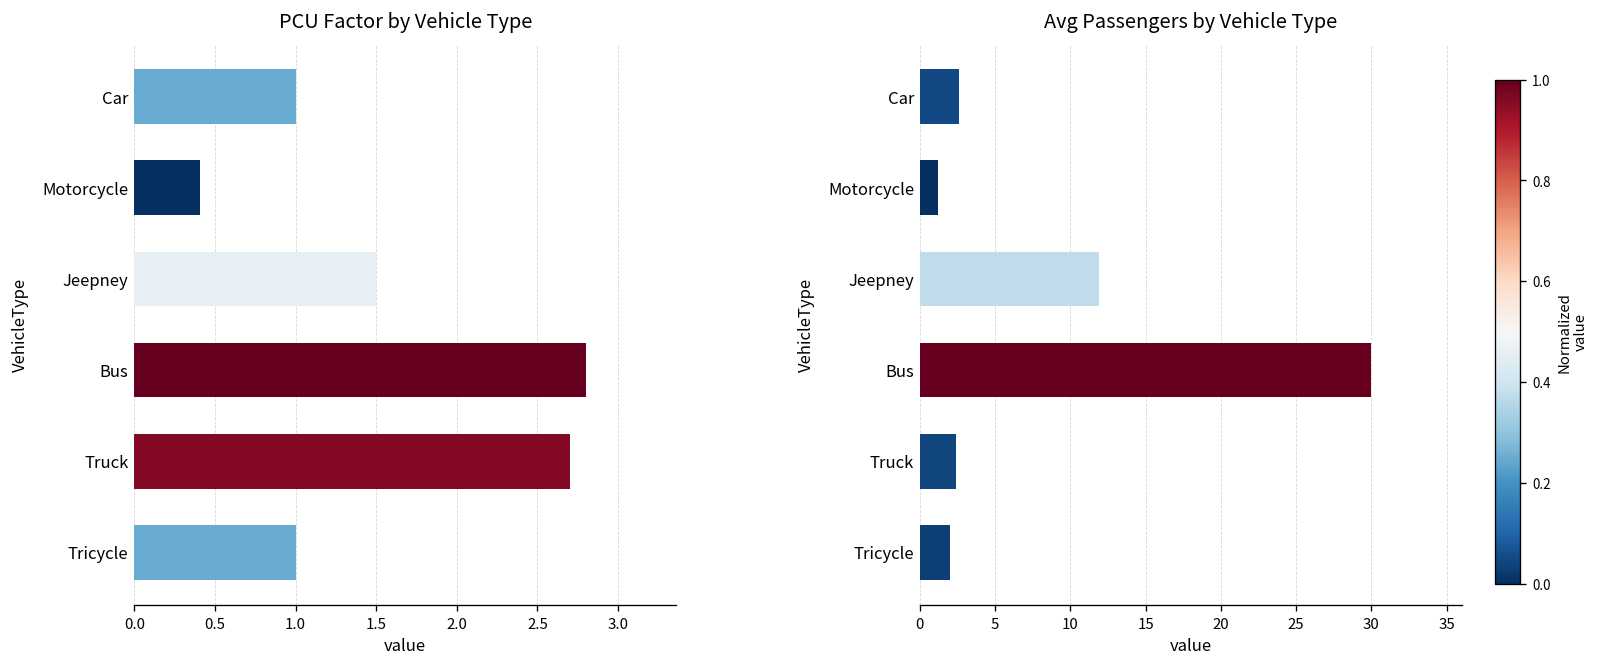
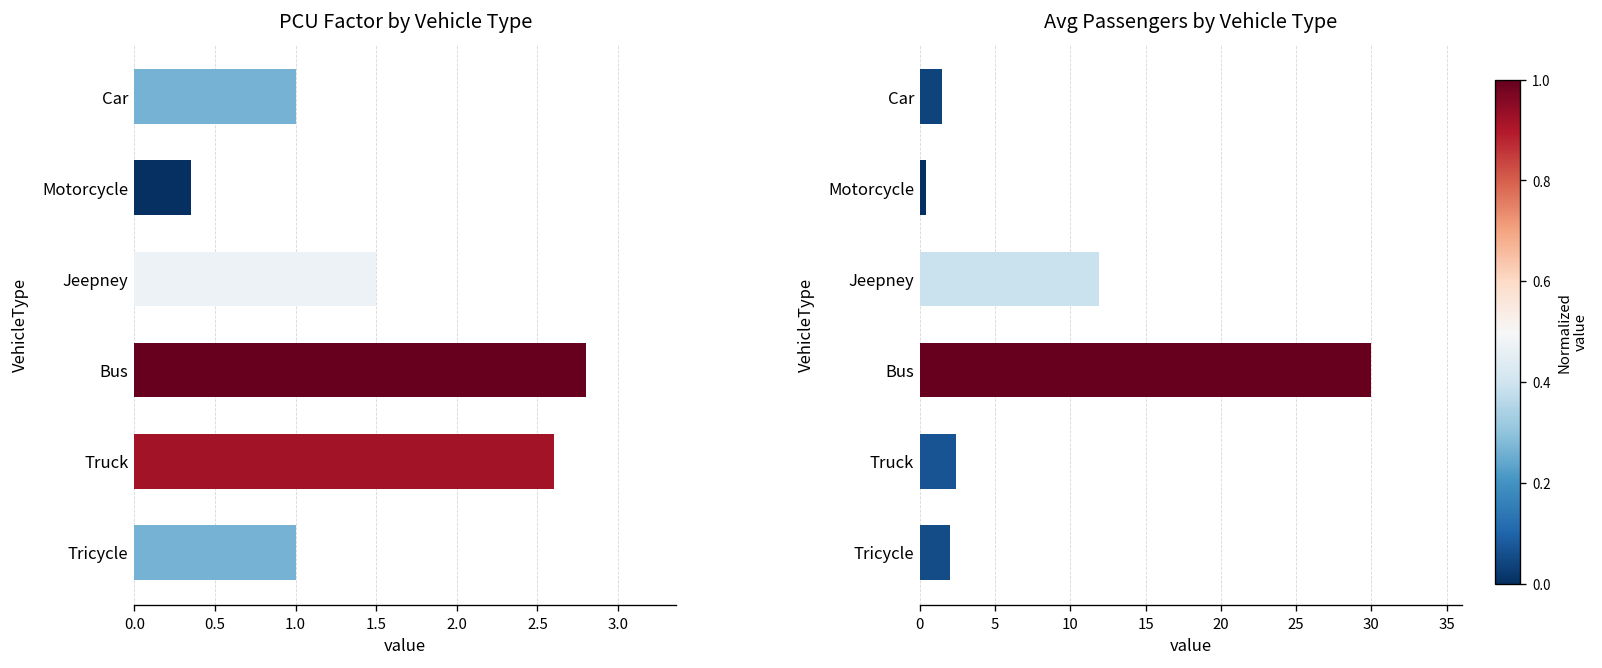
  {
    "PCU Factor by Vehicle Type": {
      "Car": 1.00,
-     "Motorcycle": 0.41,
+     "Motorcycle": 0.35,
      "Jeepney": 1.50,
      "Bus": 2.80,
-     "Truck": 2.7,
+     "Truck": 2.6,
      "Tricycle": 1.00
    },
    "Avg Passengers by Vehicle Type": {
-     "Car": 2.6,
-     "Motorcycle": 1.2,
+     "Car": 1.5,
+     "Motorcycle": 0.4,
      "Jeepney": 11.9,
      "Bus": 30.0,
      "Truck": 2.4,
      "Tricycle": 2.0
    }
  }
